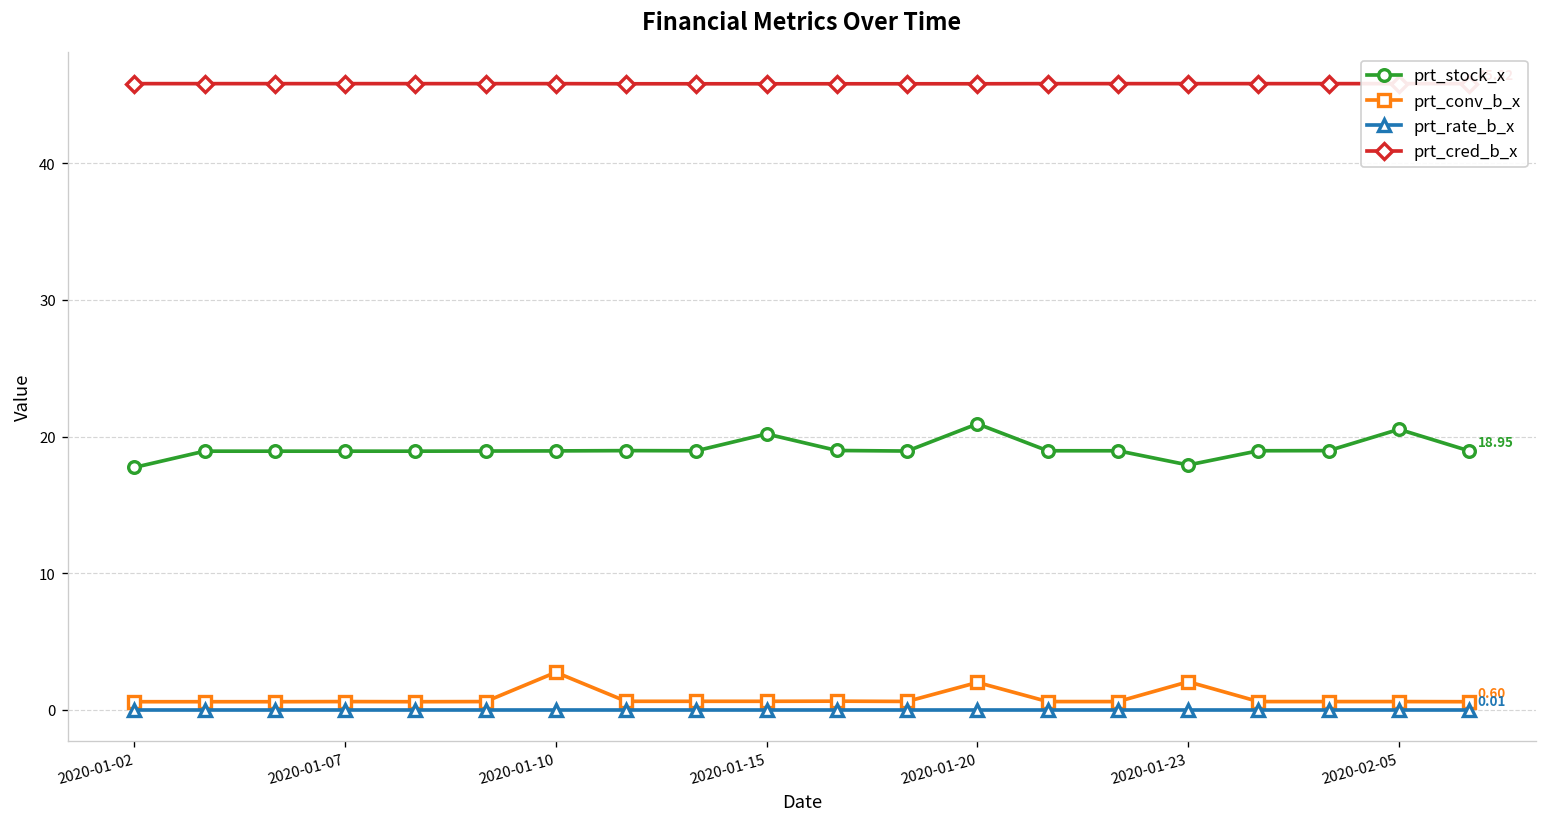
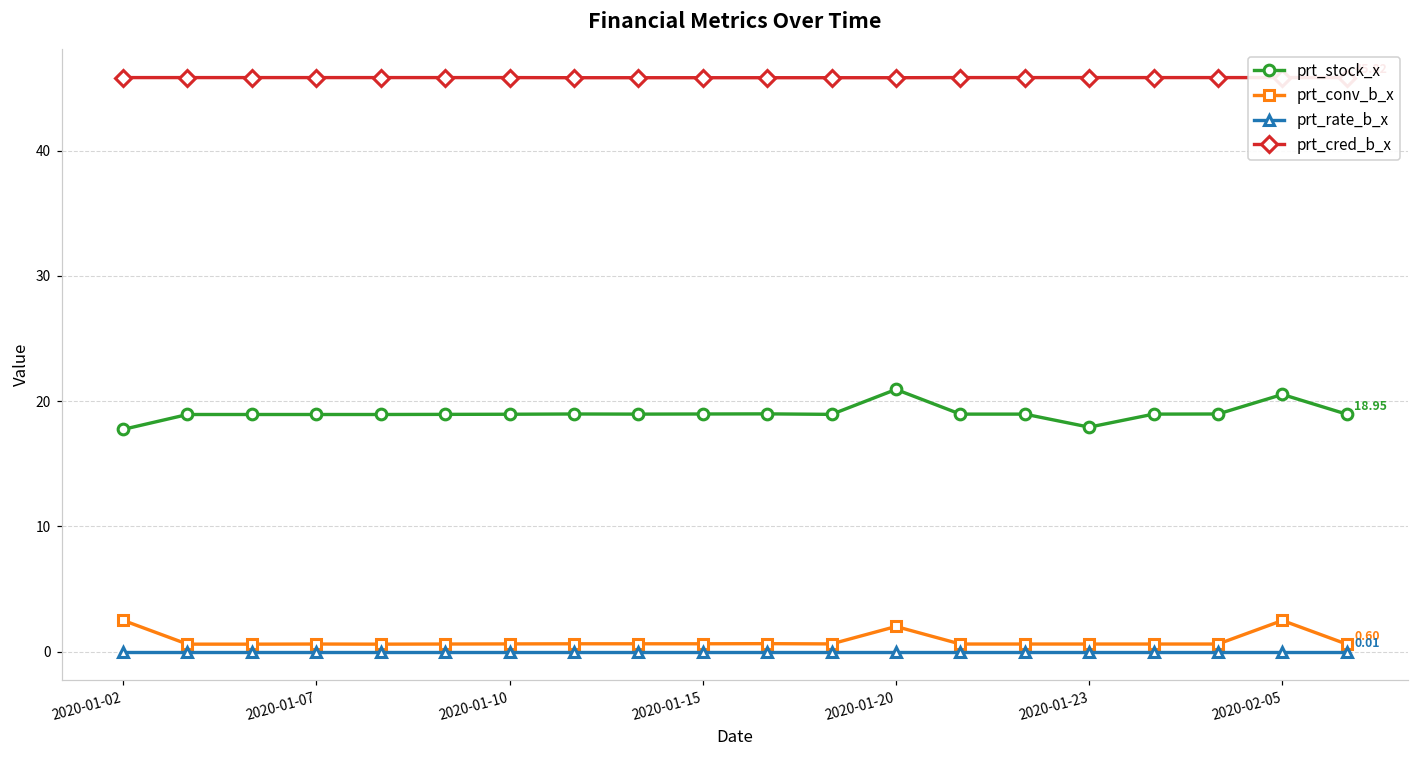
  {
    "prt_stock_x": {
      "2020-01-02": 17.7,
      "2020-01-07": 18.9,
      "2020-01-10": 19.0,
-     "2020-01-15": 20.2,
+     "2020-01-15": 19.0,
      "2020-01-20": 20.9,
      "2020-01-23": 17.9,
      "2020-02-05": 20.5
    },
    "prt_conv_b_x": {
-     "2020-01-02": 0.6,
+     "2020-01-02": 2.5,
      "2020-01-07": 0.6,
-     "2020-01-10": 2.8,
+     "2020-01-10": 0.6,
      "2020-01-15": 0.6,
      "2020-01-20": 2.0,
-     "2020-01-23": 2.1,
-     "2020-02-05": 0.6
+     "2020-01-23": 0.6,
+     "2020-02-05": 2.5
    },
    "prt_rate_b_x": {
      "2020-01-02": 0.0,
      "2020-01-07": 0.0,
      "2020-01-10": 0.0,
      "2020-01-15": 0.0,
      "2020-01-20": 0.0,
      "2020-01-23": 0.0,
      "2020-02-05": 0.0
    },
    "prt_cred_b_x": {
      "2020-01-02": 45.8,
      "2020-01-07": 45.8,
      "2020-01-10": 45.8,
      "2020-01-15": 45.8,
      "2020-01-20": 45.8,
      "2020-01-23": 45.8
    }
  }
